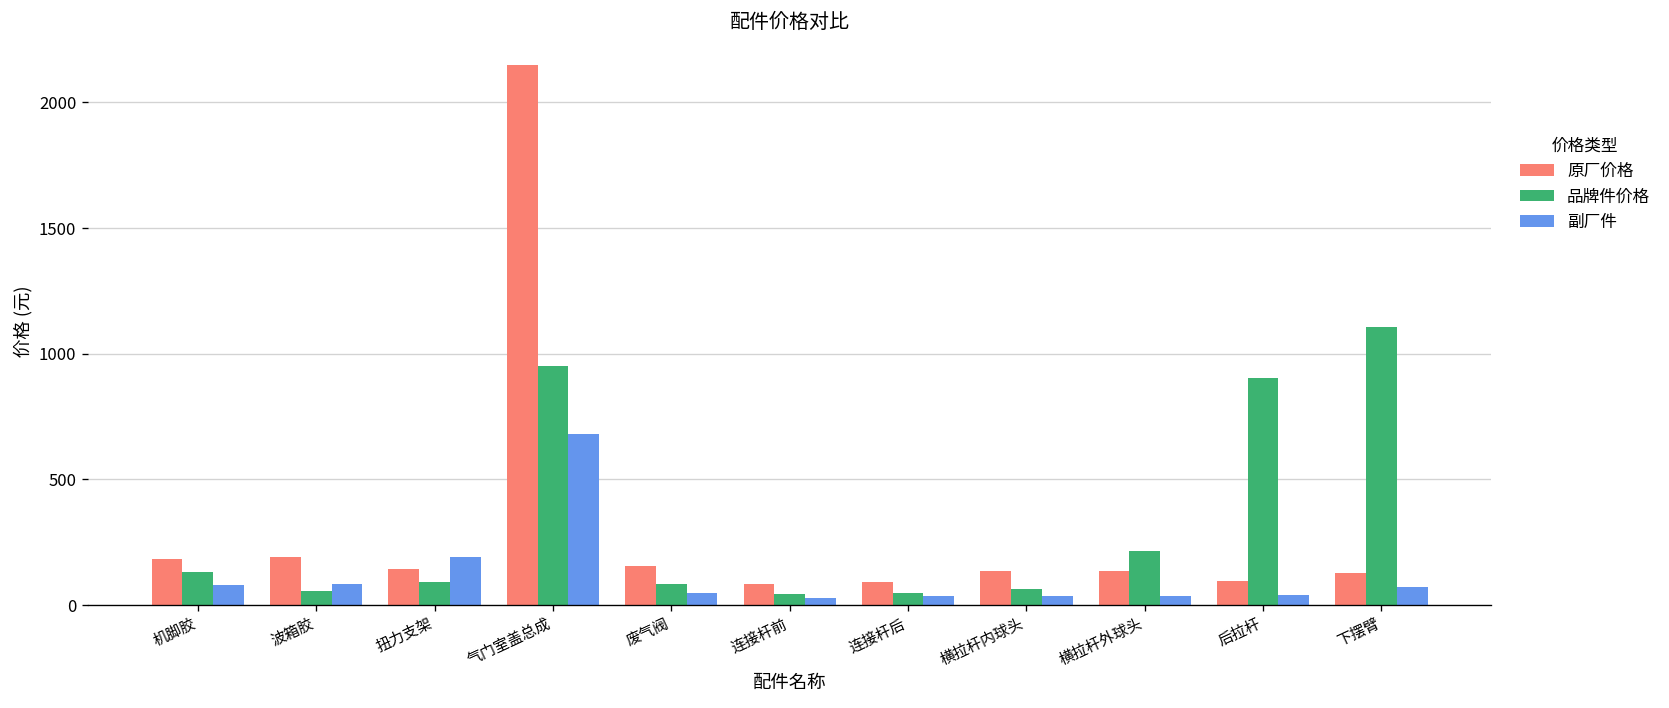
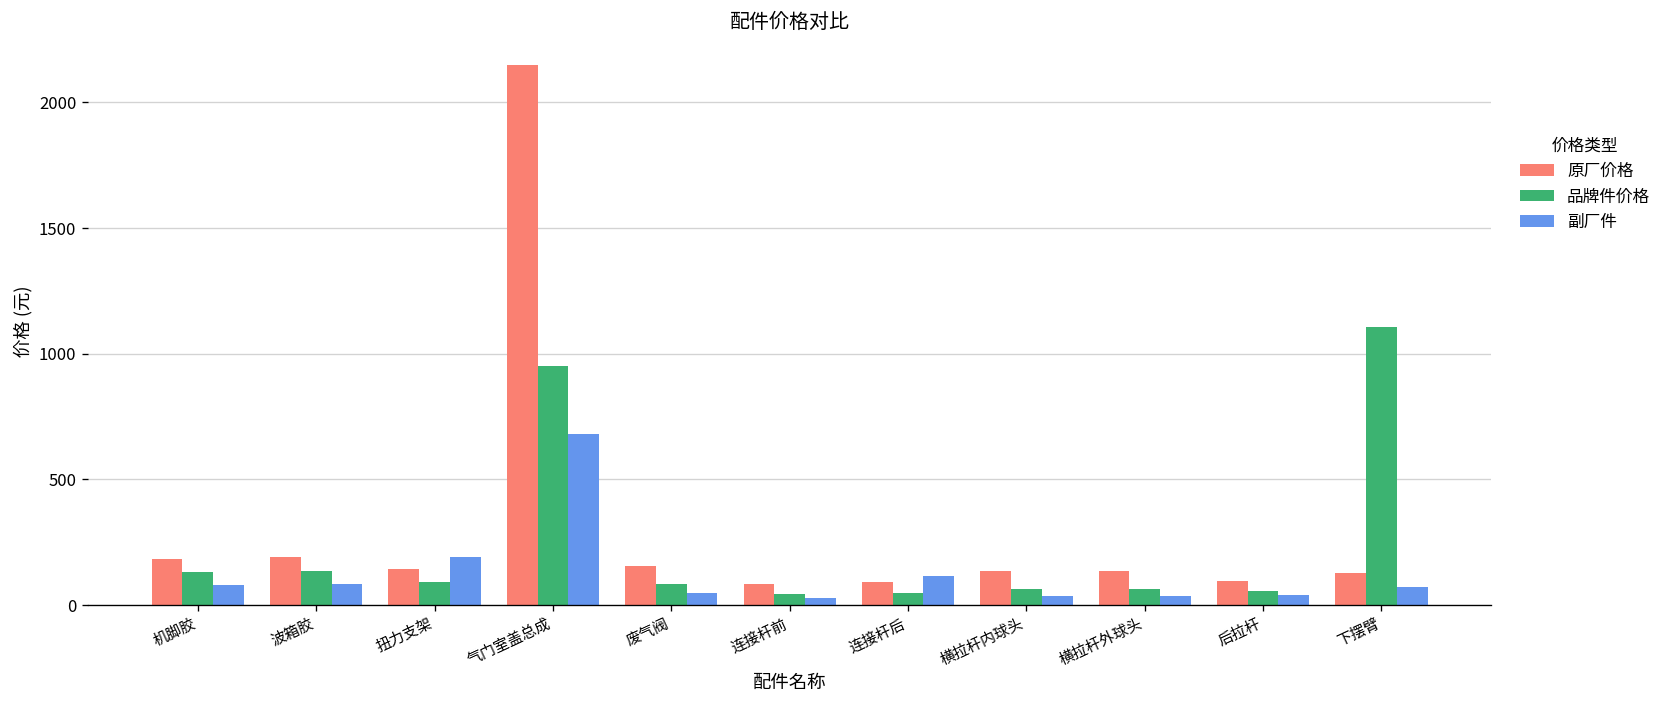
  {
    "原厂价格": {
      "机脚胶": 190,
      "波箱胶": 190,
      "扭力支架": 150,
      "气门室盖总成": 2150,
      "废气阀": 160,
      "连接杆前": 90,
      "连接杆后": 90,
      "横拉杆内球头": 140,
      "横拉杆外球头": 140,
      "后拉杆": 100,
      "下摆臂": 130
    },
    "品牌件价格": {
      "机脚胶": 130,
-     "波箱胶": 60,
+     "波箱胶": 140,
      "扭力支架": 90,
      "气门室盖总成": 950,
      "废气阀": 90,
      "连接杆前": 50,
      "连接杆后": 50,
      "横拉杆内球头": 70,
-     "横拉杆外球头": 210,
-     "后拉杆": 900,
+     "横拉杆外球头": 70,
+     "后拉杆": 60,
      "下摆臂": 1110
    },
    "副厂件": {
      "机脚胶": 80,
      "波箱胶": 90,
      "扭力支架": 190,
      "气门室盖总成": 680,
      "废气阀": 50,
      "连接杆前": 30,
-     "连接杆后": 40,
+     "连接杆后": 110,
      "横拉杆内球头": 40,
      "横拉杆外球头": 40,
      "后拉杆": 40,
      "下摆臂": 70
    }
  }
